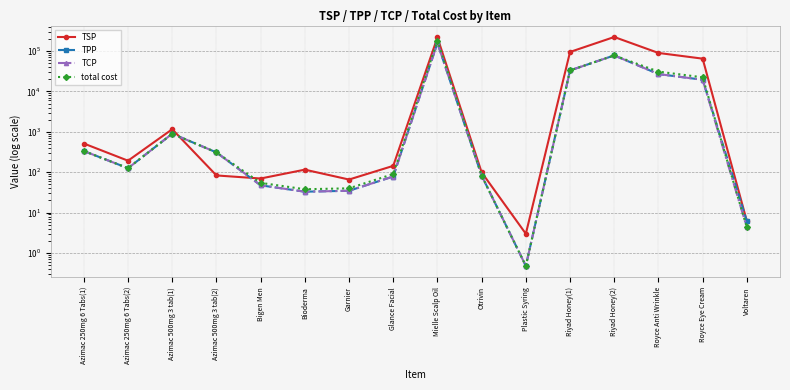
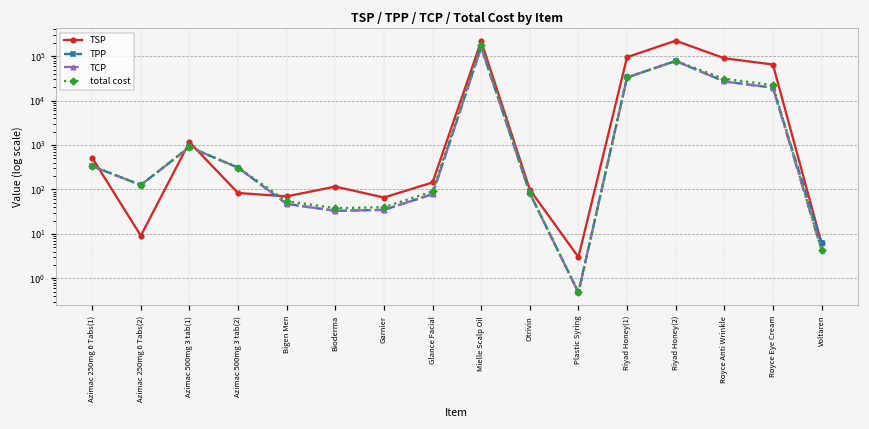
  {
    "TSP": {
      "Azimac 250mg 6 Tabs(1)": 500,
-     "Azimac 250mg 6 Tabs(2)": 200,
+     "Azimac 250mg 6 Tabs(2)": 9,
      "Azimac 500mg 3 tab(1)": 1200,
      "Azimac 500mg 3 tab(2)": 80,
      "Bigen Men": 70,
      "Bioderma": 120,
      "Garnier": 70,
      "Glance Facial": 140,
      "Mielle Scalp Oil": 200000,
      "Otrivin": 100,
      "Plastic Syring": 3,
      "Riyad Honey(1)": 100000,
      "Riyad Honey(2)": 200000,
      "Royce Anti Wrinkle": 90000,
      "Royce Eye Cream": 70000
    }
  }
